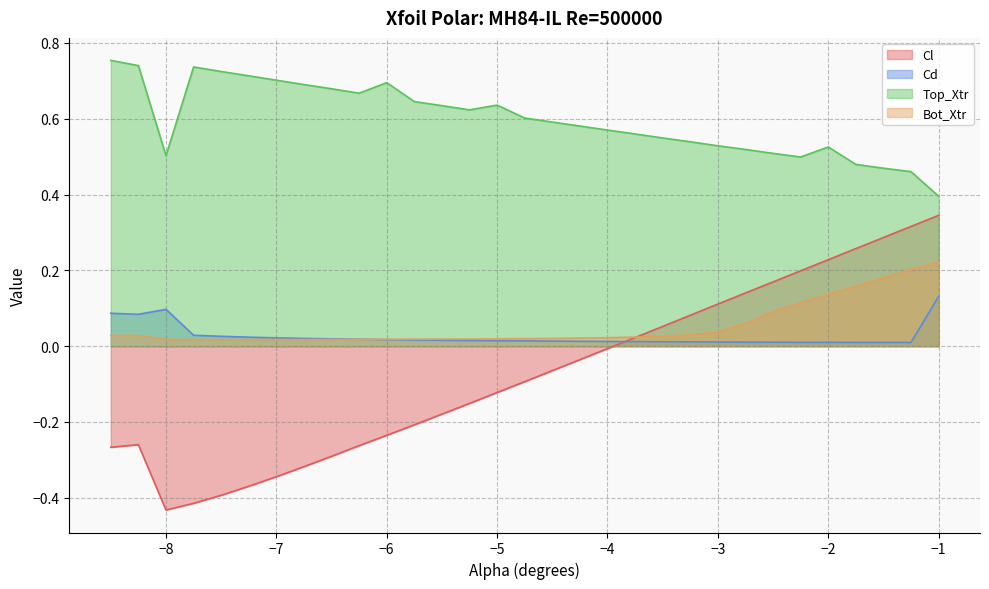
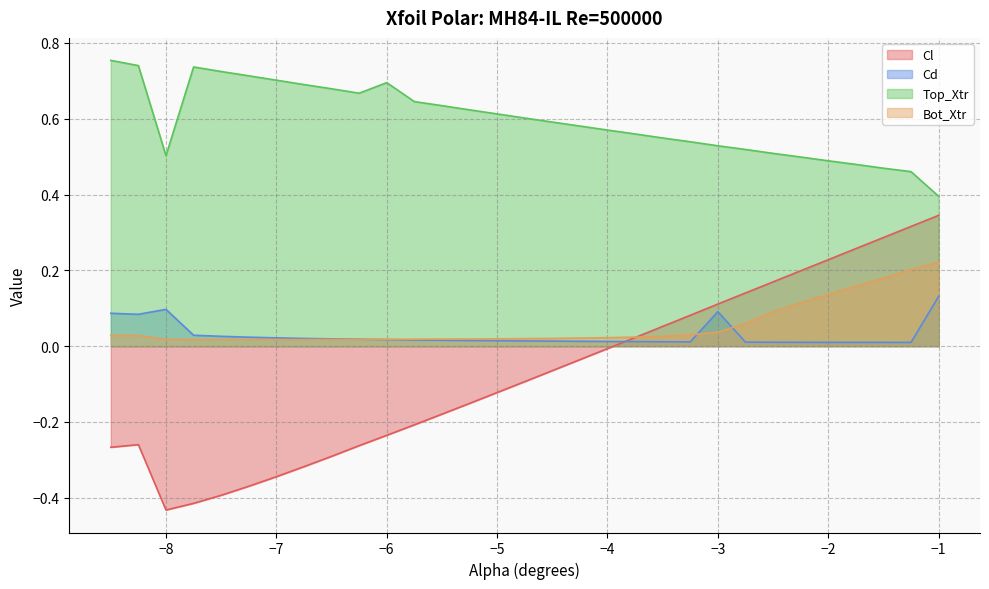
  {
    "Cd": {
      "−8": 0.10,
      "−4": 0.01,
-     "−3": 0.01,
+     "−3": 0.09,
      "−2": 0.01,
      "−1": 0.13
    },
    "Top_Xtr": {
      "−8": 0.50,
      "−7": 0.70,
      "−6": 0.70,
-     "−5": 0.64,
+     "−5": 0.61,
      "−4": 0.57,
      "−3": 0.53,
-     "−2": 0.53,
+     "−2": 0.49,
      "−1": 0.40
    }
  }
